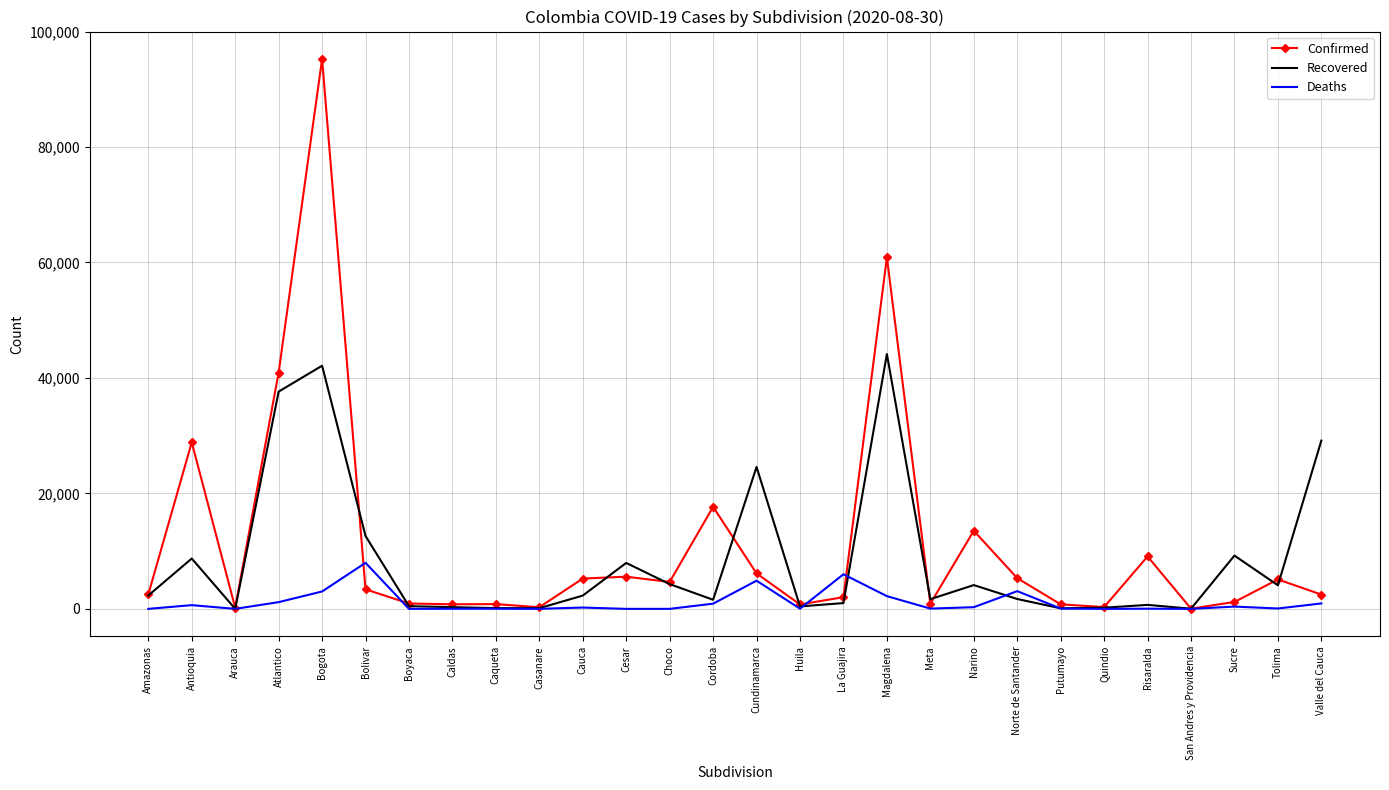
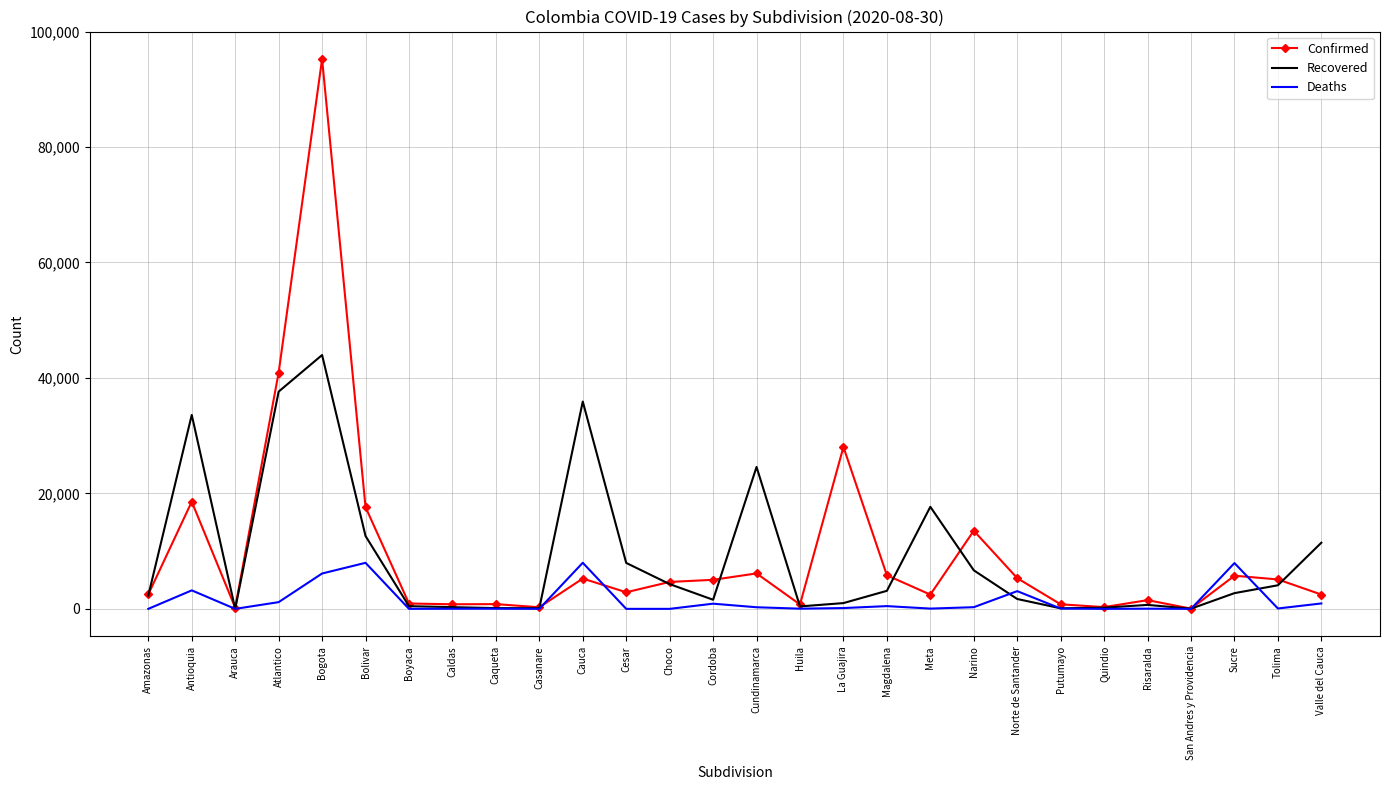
  {
    "Confirmed": {
-     "Antioquia": "29,000",
+     "Antioquia": "19,000",
      "Atlantico": "41,000",
      "Bogota": "95,000",
-     "Bolivar": "3,000",
+     "Bolivar": "18,000",
      "Boyaca": "1,000",
      "Caldas": "1,000",
      "Caqueta": "1,000",
      "Cauca": "5,000",
-     "Cesar": "6,000",
-     "Cordoba": "18,000",
+     "Cesar": "3,000",
+     "Cordoba": "5,000",
      "Cundinamarca": "6,000",
-     "La Guajira": "2,000",
-     "Magdalena": "61,000",
-     "Meta": "1,000",
+     "La Guajira": "28,000",
+     "Magdalena": "6,000",
+     "Meta": "2,000",
      "Narino": "14,000",
      "Norte de Santander": "5,000",
      "Putumayo": "1,000",
-     "Risaralda": "9,000",
-     "Sucre": "1,000",
+     "Risaralda": "2,000",
+     "Sucre": "6,000",
      "Tolima": "5,000",
      "Valle del Cauca": "2,000"
    },
    "Recovered": {
-     "Antioquia": "9,000",
+     "Antioquia": "34,000",
      "Atlantico": "38,000",
-     "Bogota": "42,000",
+     "Bogota": "44,000",
      "Bolivar": "13,000",
      "Boyaca": "0",
-     "Cauca": "2,000",
+     "Cauca": "36,000",
      "Cesar": "8,000",
      "Cordoba": "2,000",
      "Cundinamarca": "25,000",
      "La Guajira": "1,000",
-     "Magdalena": "44,000",
-     "Meta": "2,000",
-     "Narino": "4,000",
+     "Magdalena": "3,000",
+     "Meta": "18,000",
+     "Narino": "7,000",
      "Norte de Santander": "2,000",
      "Risaralda": "1,000",
-     "Sucre": "9,000",
+     "Sucre": "3,000",
      "Tolima": "4,000",
-     "Valle del Cauca": "29,000"
+     "Valle del Cauca": "11,000"
    },
    "Deaths": {
      "Amazonas": "0",
-     "Antioquia": "1,000",
+     "Antioquia": "3,000",
      "Atlantico": "1,000",
-     "Bogota": "3,000",
+     "Bogota": "6,000",
      "Bolivar": "8,000",
      "Boyaca": "0",
-     "Cauca": "0",
+     "Cauca": "8,000",
      "Cesar": "0",
      "Choco": "0",
      "Cordoba": "1,000",
-     "Cundinamarca": "5,000",
-     "La Guajira": "6,000",
-     "Magdalena": "2,000",
+     "Cundinamarca": "0",
+     "La Guajira": "0",
+     "Magdalena": "0",
      "Meta": "0",
      "Narino": "0",
      "Norte de Santander": "3,000",
      "Risaralda": "0",
-     "Sucre": "0",
+     "Sucre": "8,000",
      "Tolima": "0",
      "Valle del Cauca": "1,000"
    }
  }
